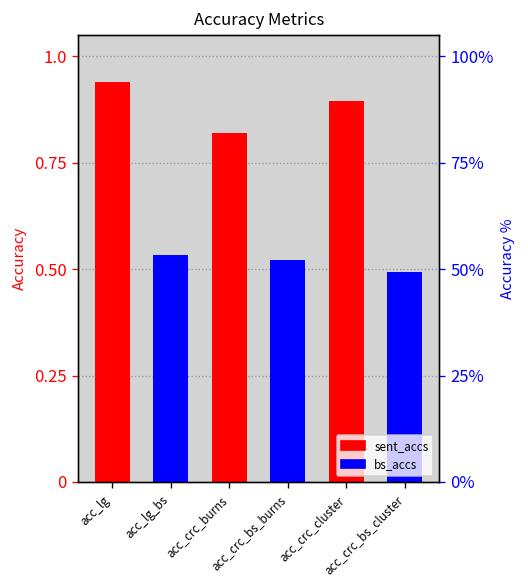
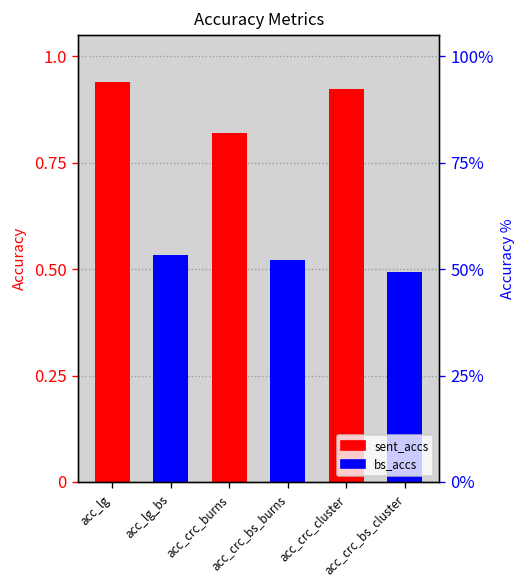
  {
    "sent_accs": {
      "acc_lg": 0.94,
      "acc_lg_bs": 0.00,
      "acc_crc_burns": 0.82,
      "acc_crc_bs_burns": 0.00,
-     "acc_crc_cluster": 0.90,
+     "acc_crc_cluster": 0.92,
      "acc_crc_bs_cluster": 0.00
    },
    "bs_accs": {
      "acc_lg": 0.00,
      "acc_lg_bs": 0.53,
      "acc_crc_burns": 0.00,
      "acc_crc_bs_burns": 0.52,
      "acc_crc_cluster": 0.00,
      "acc_crc_bs_cluster": 0.49
    }
  }
